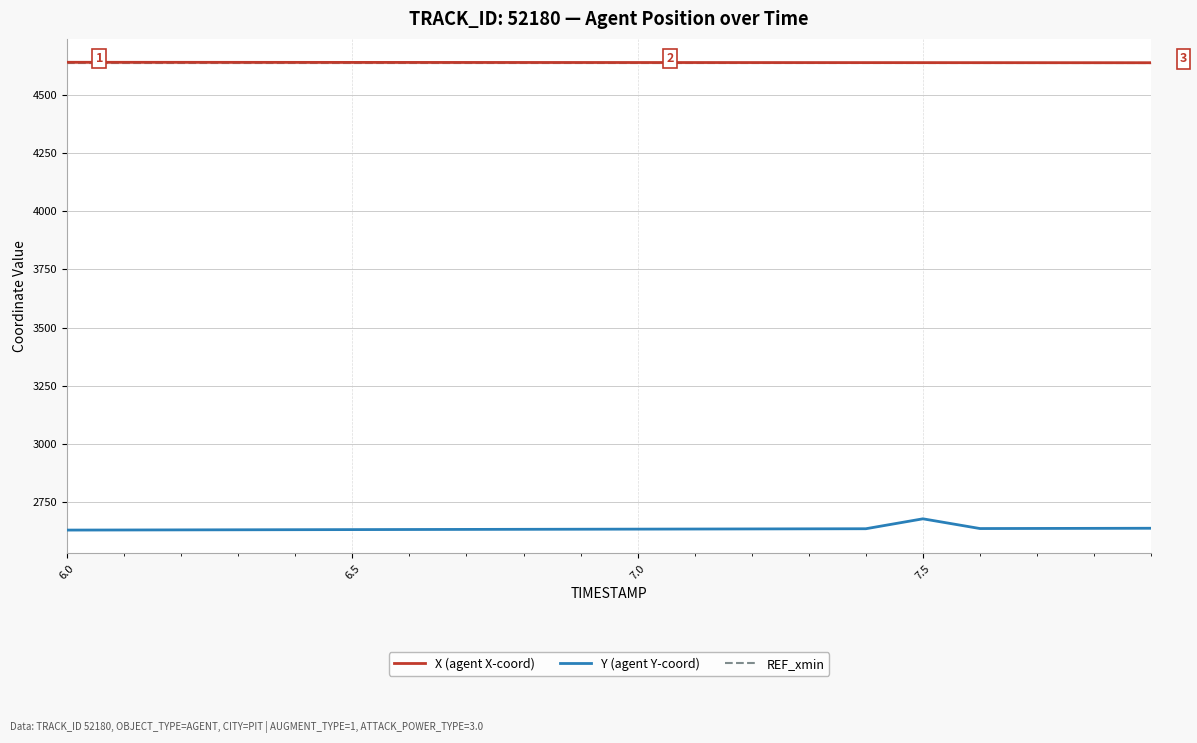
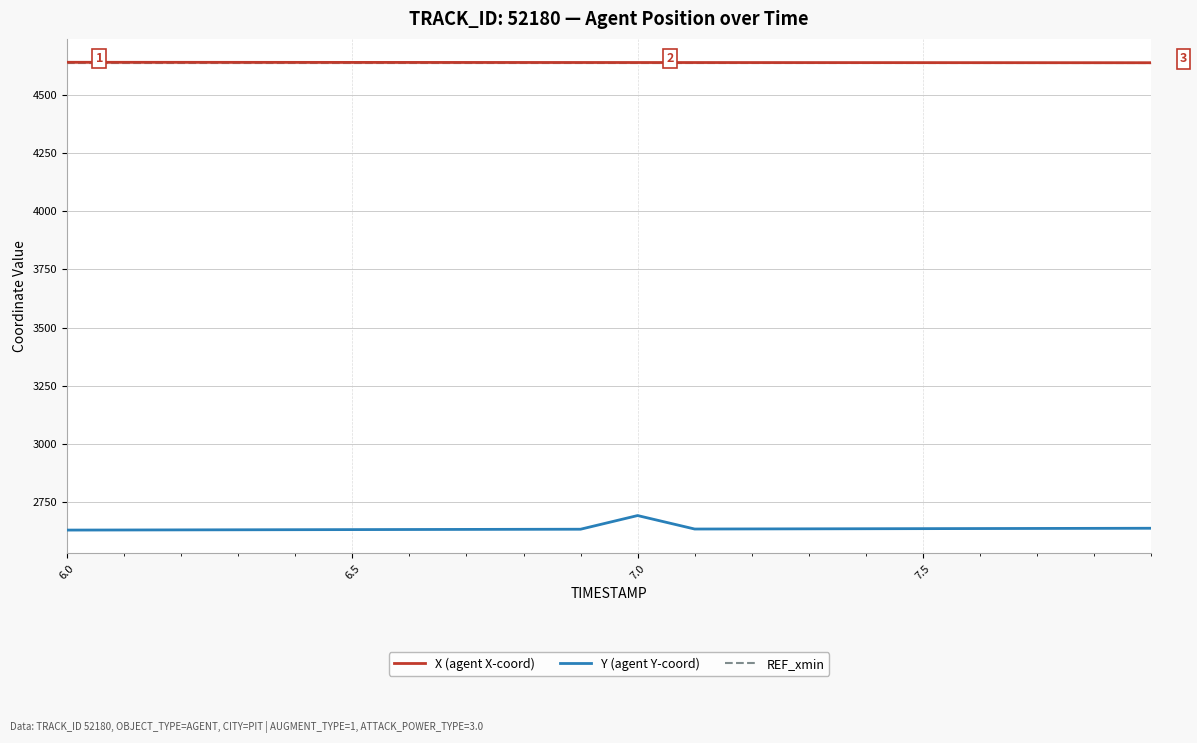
  {
    "Y (agent Y-coord)": {
      "6.0": 2630,
      "6.5": 2630,
-     "7.0": 2630,
-     "7.5": 2680
+     "7.0": 2690,
+     "7.5": 2640
    }
  }
